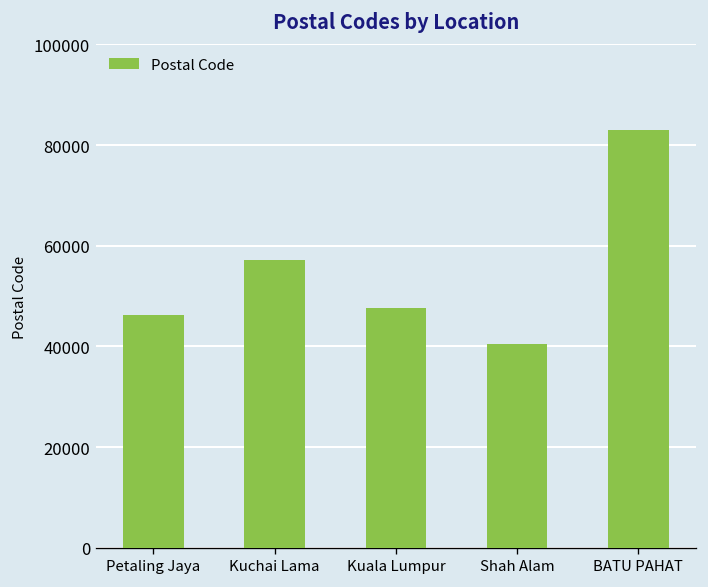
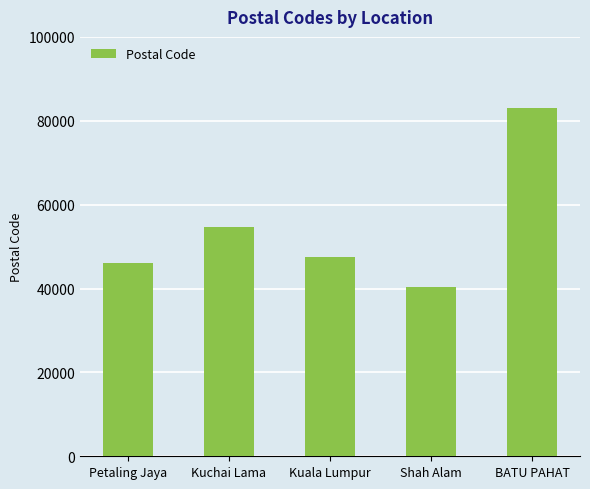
  {
    "Petaling Jaya": 46000,
-   "Kuchai Lama": 57000,
+   "Kuchai Lama": 55000,
    "Kuala Lumpur": 48000,
    "Shah Alam": 40000,
    "BATU PAHAT": 83000
  }
